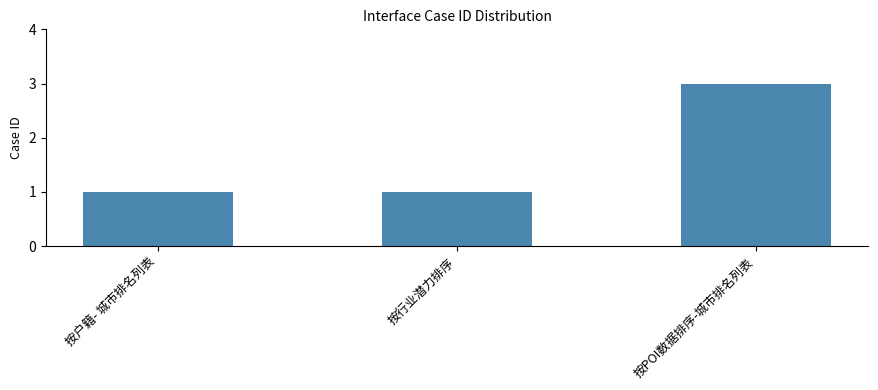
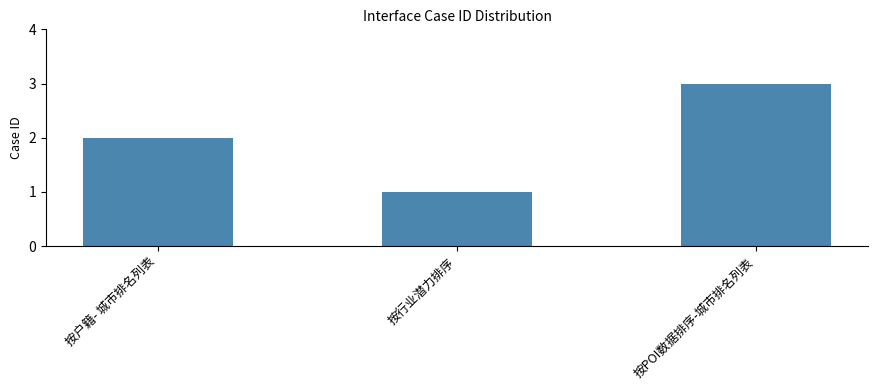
  {
-   "按户籍- 城市排名列表": 1,
+   "按户籍- 城市排名列表": 2,
    "按行业潜力排序": 1,
    "按POI数据排序-城市排名列表": 3
  }
